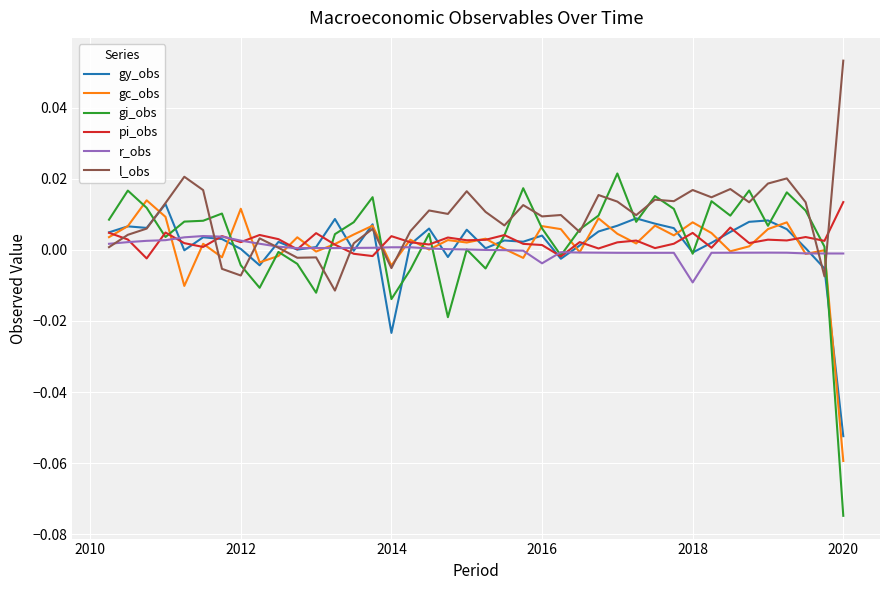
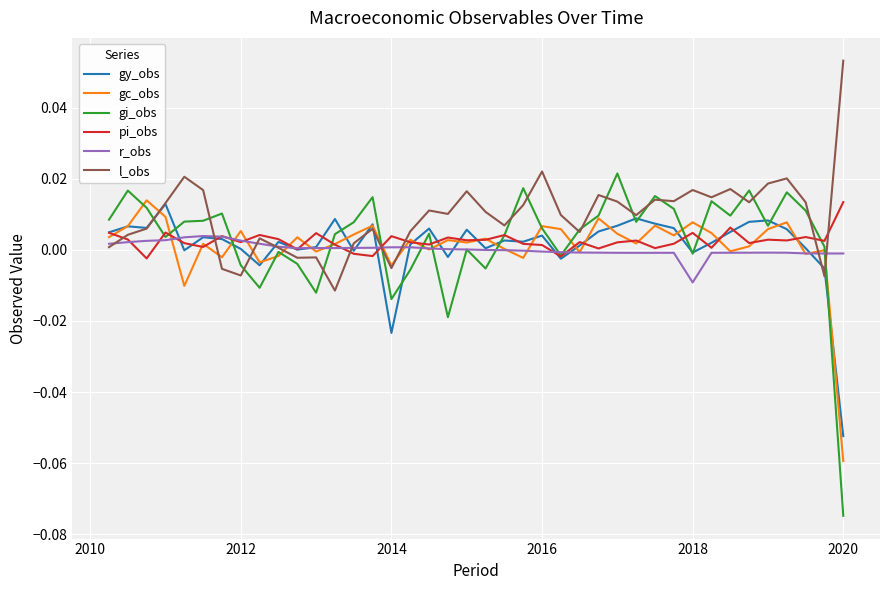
  {
    "gy_obs": {
      "2012": 0.000,
      "2014": -0.023,
      "2016": 0.004,
      "2020": -0.052
    },
    "gc_obs": {
-     "2012": 0.012,
+     "2012": 0.005,
      "2014": -0.004,
      "2018": 0.008,
      "2020": -0.059
    },
    "gi_obs": {
      "2012": -0.004,
      "2014": -0.014,
      "2020": -0.075
    },
    "pi_obs": {
      "2014": 0.004,
      "2016": 0.001,
      "2018": 0.005,
      "2020": 0.013
    },
    "r_obs": {
      "2014": 0.001,
-     "2016": -0.004,
+     "2016": 0.000,
      "2018": -0.009,
      "2020": -0.001
    },
    "l_obs": {
      "2012": -0.007,
      "2014": -0.005,
-     "2016": 0.009,
+     "2016": 0.022,
      "2018": 0.017,
      "2020": 0.053
    }
  }
